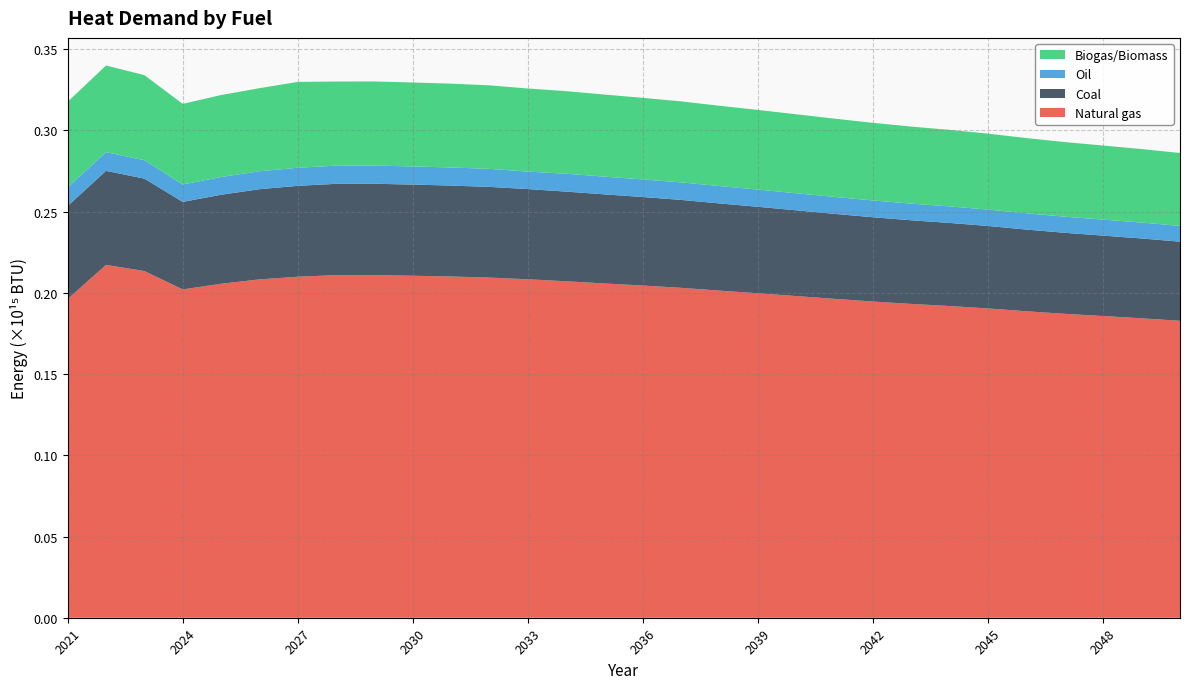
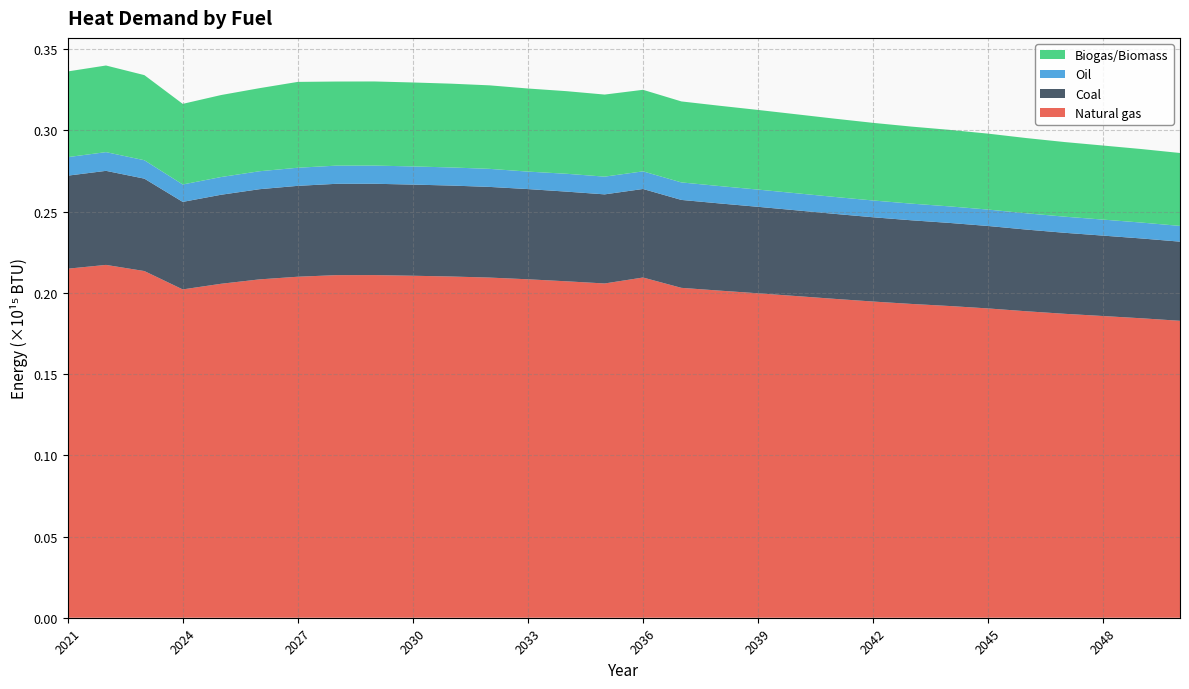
  {
    "Natural gas": {
-     "2021": 0.196,
+     "2021": 0.215,
      "2024": 0.202,
      "2027": 0.210,
      "2030": 0.211,
      "2033": 0.208,
-     "2036": 0.205,
+     "2036": 0.209,
      "2039": 0.200,
      "2042": 0.195,
      "2045": 0.190,
      "2048": 0.186
    },
    "Coal": {
      "2021": 0.057,
      "2024": 0.054,
      "2027": 0.056,
      "2030": 0.056,
      "2033": 0.056,
      "2036": 0.055,
      "2039": 0.053,
      "2042": 0.052,
      "2045": 0.051,
      "2048": 0.050
    },
    "Oil": {
      "2021": 0.011,
      "2024": 0.011,
      "2027": 0.011,
      "2030": 0.011,
      "2033": 0.011,
      "2036": 0.011,
      "2039": 0.011,
      "2042": 0.010,
      "2045": 0.010,
      "2048": 0.010
    },
    "Biogas/Biomass": {
      "2021": 0.053,
      "2024": 0.050,
      "2027": 0.053,
      "2030": 0.052,
      "2033": 0.051,
      "2036": 0.050,
      "2039": 0.049,
      "2042": 0.048,
      "2045": 0.047,
      "2048": 0.046
    }
  }
